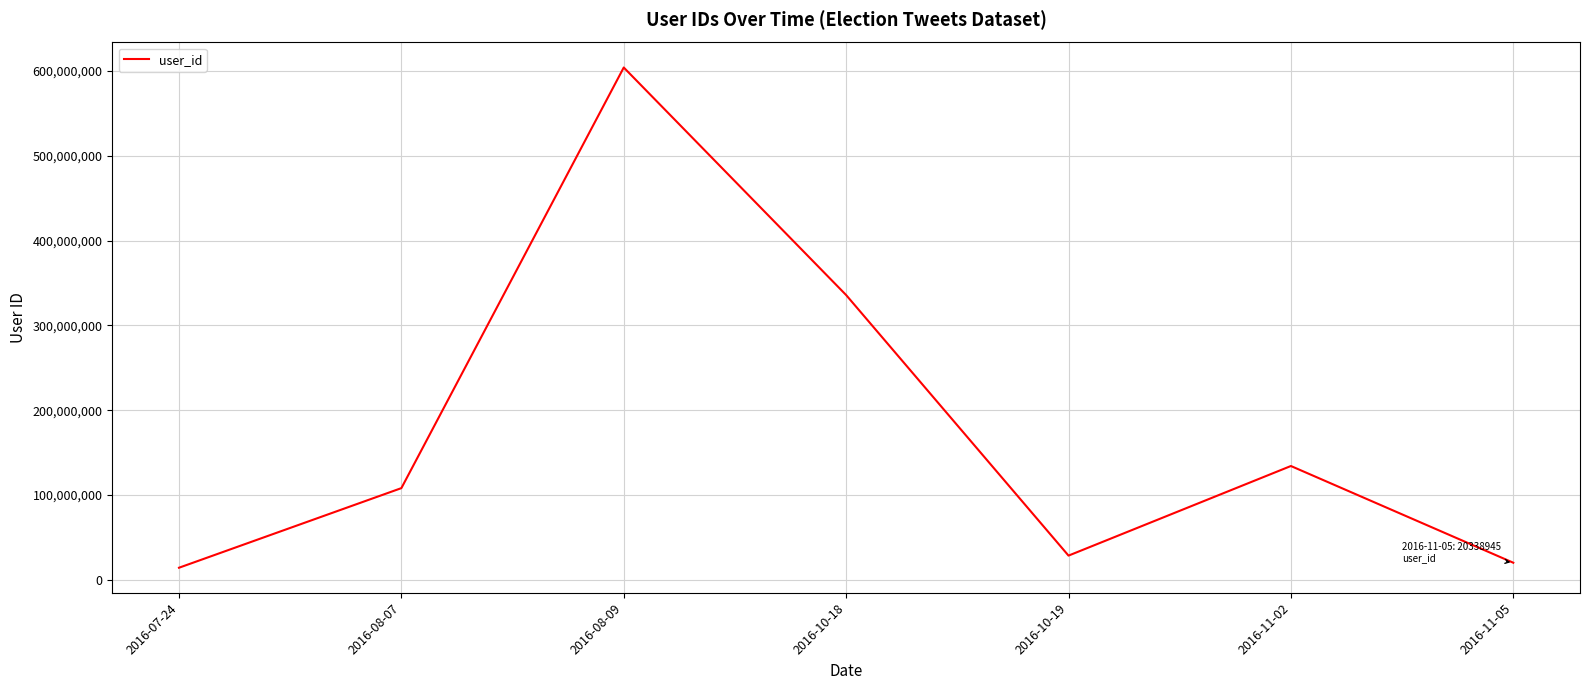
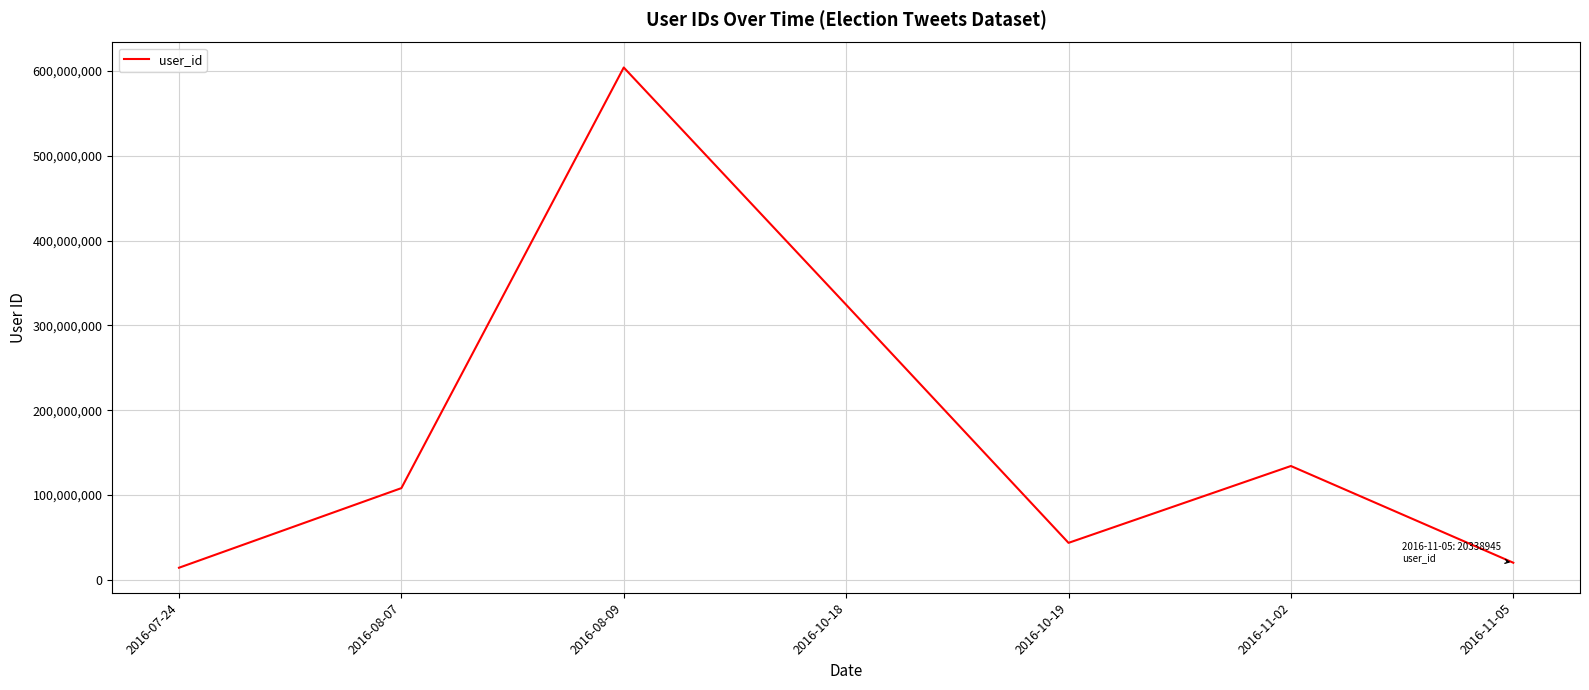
  {
    "2016-07-24": "10,000,000",
    "2016-08-07": "110,000,000",
    "2016-08-09": "600,000,000",
-   "2016-10-18": "340,000,000",
-   "2016-10-19": "30,000,000",
+   "2016-10-18": "320,000,000",
+   "2016-10-19": "40,000,000",
    "2016-11-02": "130,000,000"
  }
